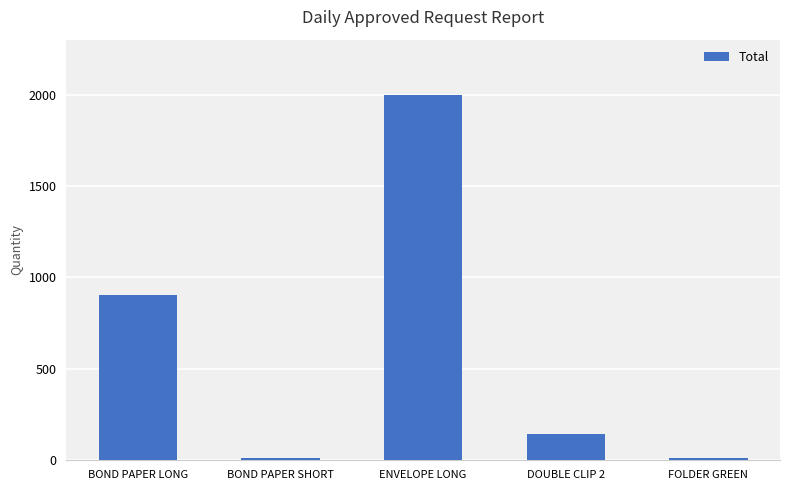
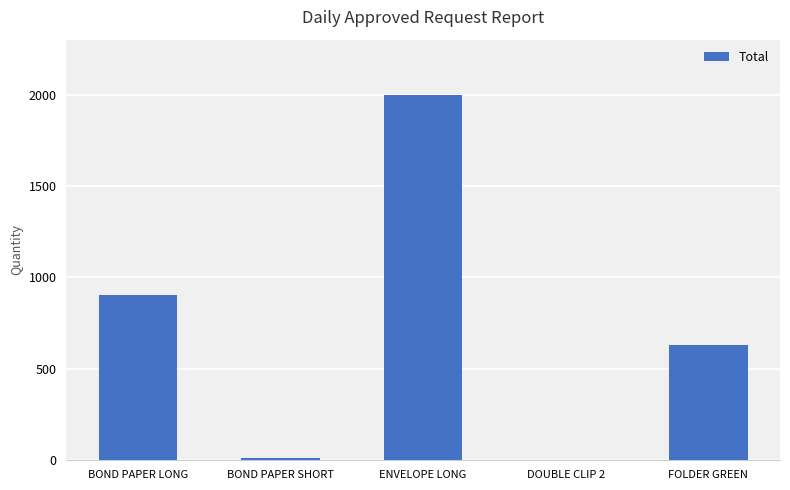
  {
    "BOND PAPER LONG": 900,
    "ENVELOPE LONG": 2000,
-   "DOUBLE CLIP 2": 140,
-   "FOLDER GREEN": 10
+   "DOUBLE CLIP 2": 0,
+   "FOLDER GREEN": 630
  }
